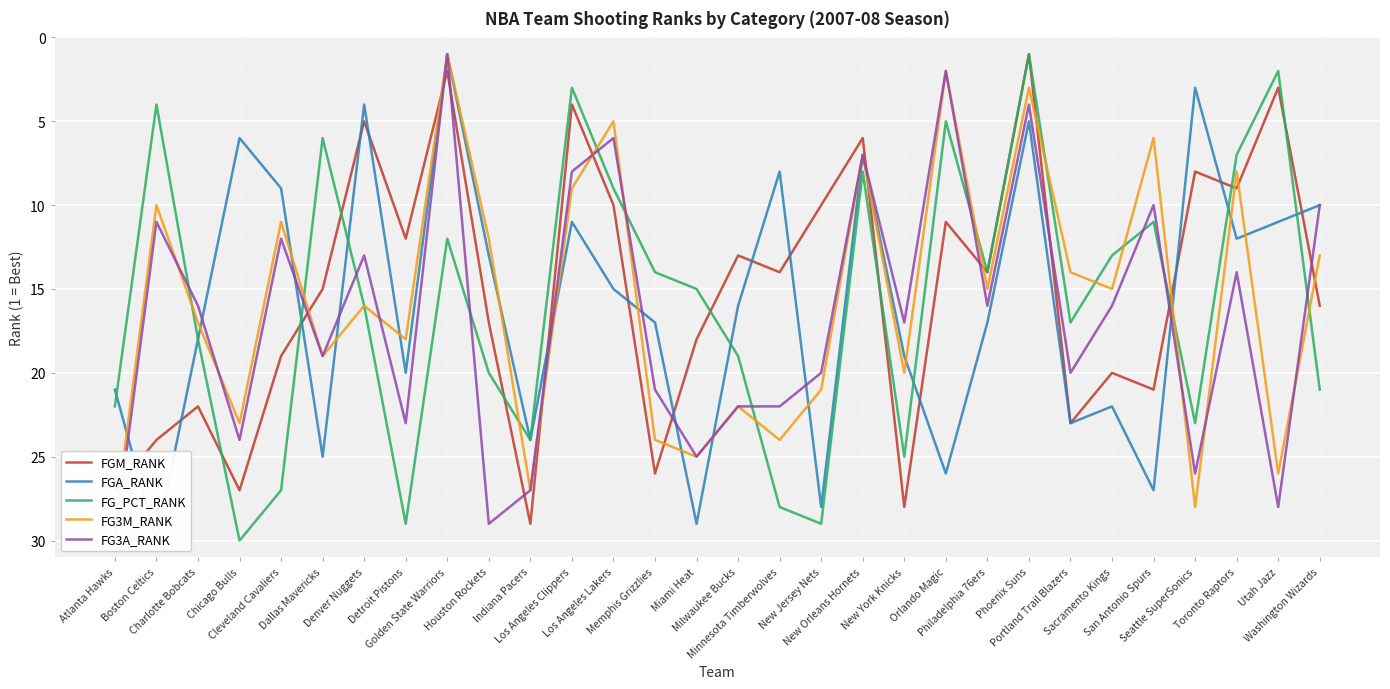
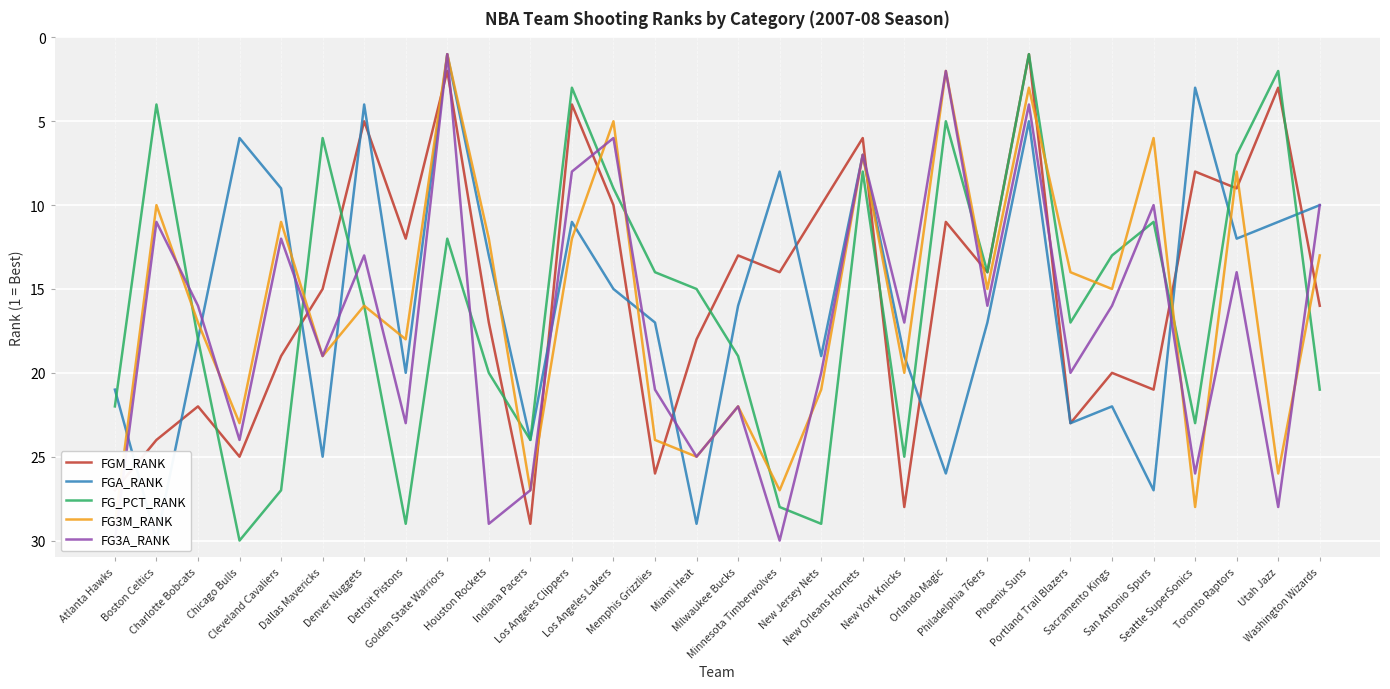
  {
    "FGM_RANK": {
      "Boston Celtics": 24,
      "Charlotte Bobcats": 22,
-     "Chicago Bulls": 27,
+     "Chicago Bulls": 25,
      "Cleveland Cavaliers": 19,
      "Dallas Mavericks": 15,
      "Denver Nuggets": 5,
      "Detroit Pistons": 12,
      "Golden State Warriors": 2,
      "Houston Rockets": 17,
      "Indiana Pacers": 29,
      "Los Angeles Clippers": 4,
      "Los Angeles Lakers": 10,
      "Memphis Grizzlies": 26,
      "Miami Heat": 18,
      "Milwaukee Bucks": 13,
      "Minnesota Timberwolves": 14,
      "New Jersey Nets": 10,
      "New Orleans Hornets": 6,
      "New York Knicks": 28,
      "Orlando Magic": 11,
      "Sacramento Kings": 20,
      "San Antonio Spurs": 21,
      "Seattle SuperSonics": 8,
      "Toronto Raptors": 9,
      "Utah Jazz": 3,
      "Washington Wizards": 16
    },
    "FGA_RANK": {
      "Atlanta Hawks": 21,
      "Chicago Bulls": 6,
      "Cleveland Cavaliers": 9,
      "Dallas Mavericks": 25,
      "Denver Nuggets": 4,
      "Detroit Pistons": 20,
      "Houston Rockets": 13,
      "Los Angeles Clippers": 11,
      "Los Angeles Lakers": 15,
      "Memphis Grizzlies": 17,
      "Miami Heat": 29,
      "Milwaukee Bucks": 16,
      "Minnesota Timberwolves": 8,
-     "New Jersey Nets": 28,
+     "New Jersey Nets": 19,
      "New York Knicks": 19,
      "Orlando Magic": 26,
      "Philadelphia 76ers": 17,
      "Phoenix Suns": 5,
      "Sacramento Kings": 22,
      "San Antonio Spurs": 27,
      "Seattle SuperSonics": 3,
      "Toronto Raptors": 12,
      "Utah Jazz": 11
    },
    "FG_PCT_RANK": {
      "Atlanta Hawks": 22,
      "Boston Celtics": 4,
      "Chicago Bulls": 30,
      "Cleveland Cavaliers": 27,
      "Dallas Mavericks": 6,
      "Detroit Pistons": 29,
      "Golden State Warriors": 12,
      "Houston Rockets": 20,
      "Los Angeles Clippers": 3,
      "Los Angeles Lakers": 9,
      "Memphis Grizzlies": 14,
      "Miami Heat": 15,
      "Milwaukee Bucks": 19,
      "Minnesota Timberwolves": 28,
      "New Jersey Nets": 29,
      "New Orleans Hornets": 8,
      "New York Knicks": 25,
      "Orlando Magic": 5,
      "Portland Trail Blazers": 17,
      "Sacramento Kings": 13,
      "San Antonio Spurs": 11,
      "Seattle SuperSonics": 23,
      "Toronto Raptors": 7,
      "Utah Jazz": 2,
      "Washington Wizards": 21
    },
    "FG3M_RANK": {
      "Boston Celtics": 10,
      "Charlotte Bobcats": 17,
      "Chicago Bulls": 23,
      "Cleveland Cavaliers": 11,
      "Detroit Pistons": 18,
      "Houston Rockets": 12,
-     "Los Angeles Clippers": 9,
+     "Los Angeles Clippers": 12,
      "Los Angeles Lakers": 5,
      "Memphis Grizzlies": 24,
-     "Minnesota Timberwolves": 24,
+     "Minnesota Timberwolves": 27,
      "New Jersey Nets": 21,
      "New York Knicks": 20,
      "Philadelphia 76ers": 15,
      "Phoenix Suns": 3,
      "Portland Trail Blazers": 14,
      "Sacramento Kings": 15,
      "San Antonio Spurs": 6,
      "Seattle SuperSonics": 28,
      "Toronto Raptors": 8,
      "Utah Jazz": 26,
      "Washington Wizards": 13
    },
    "FG3A_RANK": {
      "Boston Celtics": 11,
      "Charlotte Bobcats": 16,
      "Chicago Bulls": 24,
      "Cleveland Cavaliers": 12,
      "Denver Nuggets": 13,
      "Detroit Pistons": 23,
      "Houston Rockets": 29,
      "Los Angeles Clippers": 8,
      "Los Angeles Lakers": 6,
      "Memphis Grizzlies": 21,
-     "Minnesota Timberwolves": 22,
+     "Minnesota Timberwolves": 30,
      "New Jersey Nets": 20,
      "New York Knicks": 17,
      "Philadelphia 76ers": 16,
      "Phoenix Suns": 4,
      "Portland Trail Blazers": 20,
      "Sacramento Kings": 16,
      "San Antonio Spurs": 10,
      "Seattle SuperSonics": 26,
      "Toronto Raptors": 14,
      "Utah Jazz": 28
    }
  }
